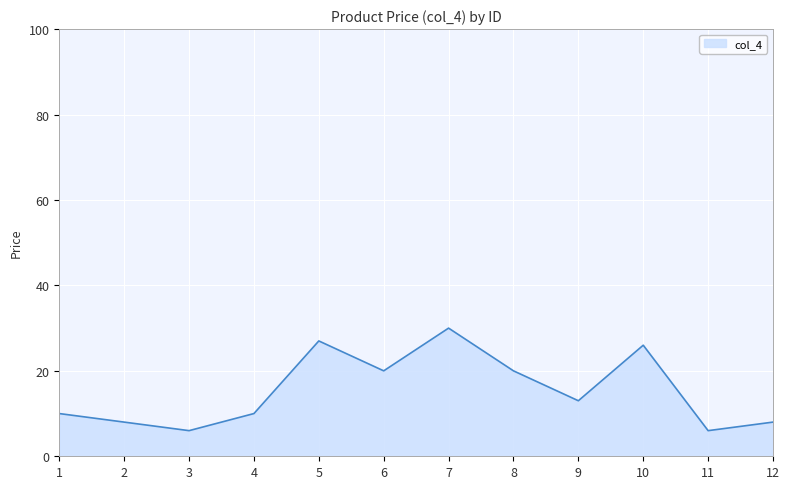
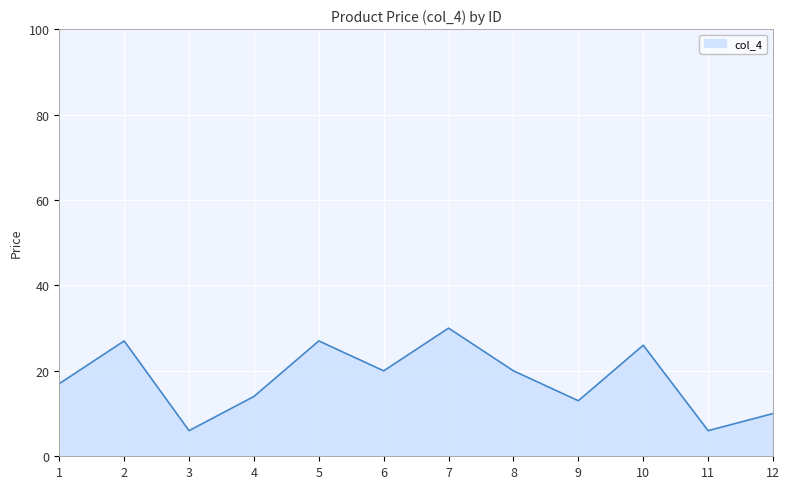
  {
-   "1": 10,
-   "2": 8,
+   "1": 17,
+   "2": 27,
    "3": 6,
-   "4": 10,
+   "4": 14,
    "5": 27,
    "6": 20,
    "7": 30,
    "8": 20,
    "9": 13,
    "10": 26,
    "11": 6,
-   "12": 8
+   "12": 10
  }
